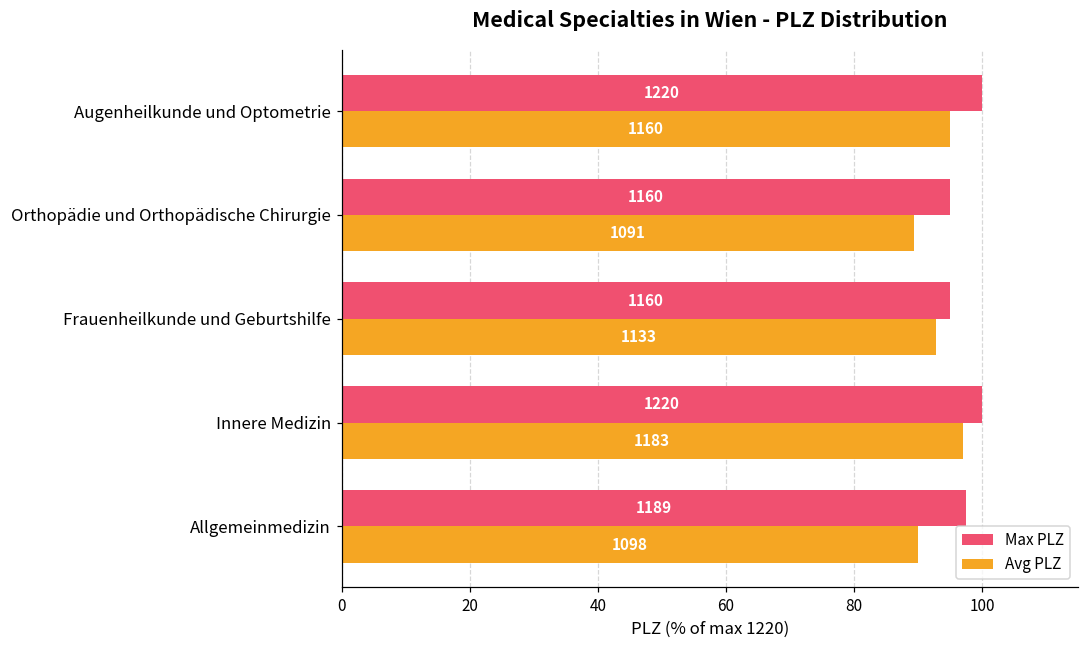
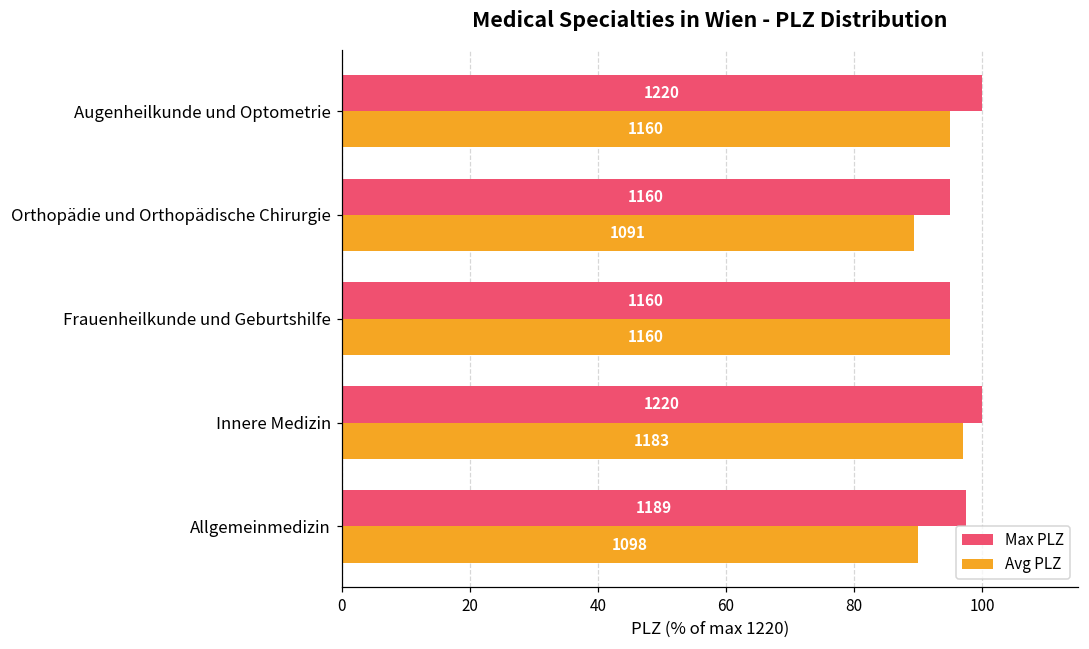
  {
    "Avg PLZ": {
-     "Frauenheilkunde und Geburtshilfe": 1133
+     "Frauenheilkunde und Geburtshilfe": 1160
    }
  }
